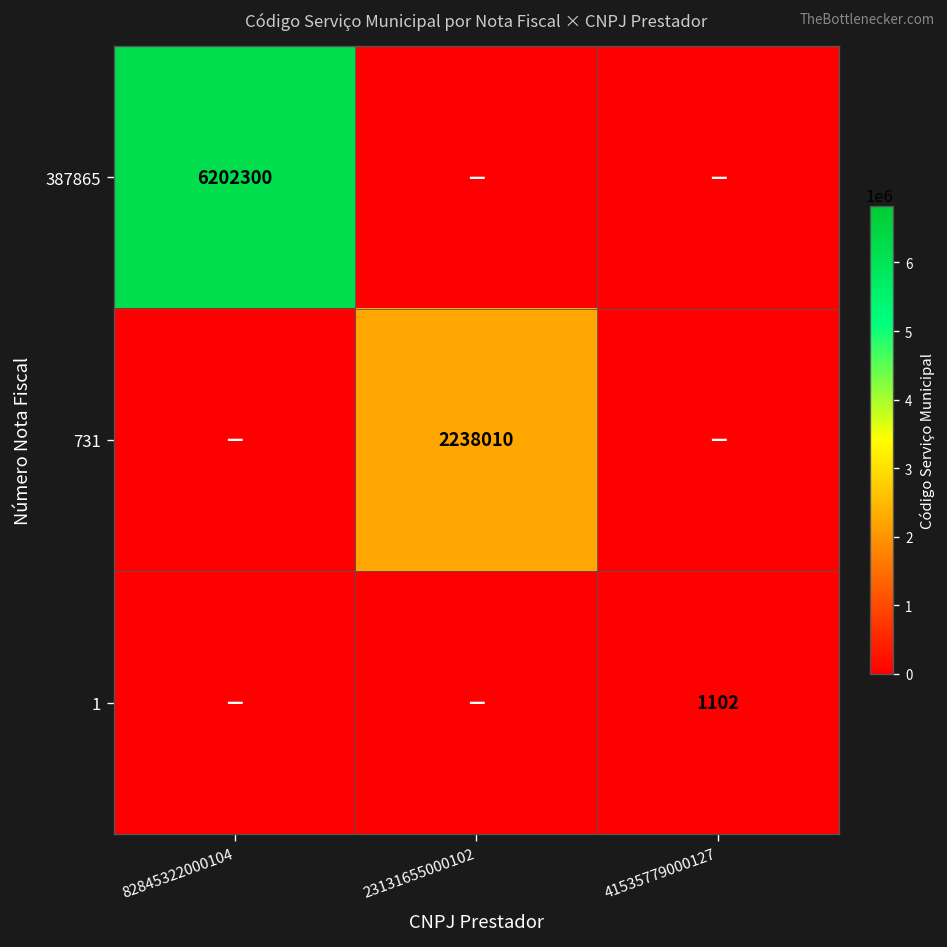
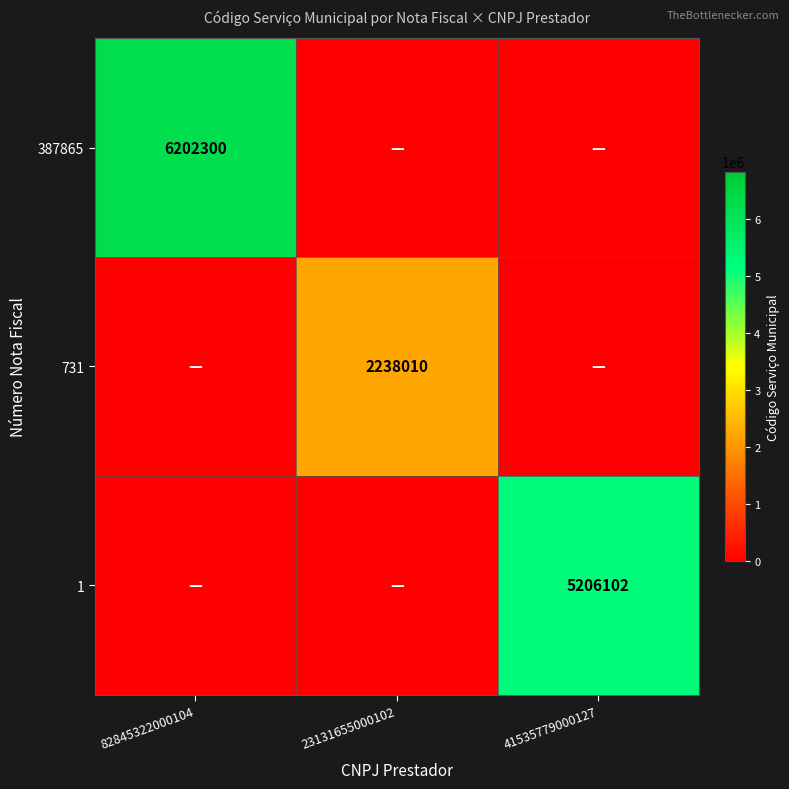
  {
    "387865": {
      "82845322000104": 6202300
    },
    "731": {
      "23131655000102": 2238010
    },
    "1": {
-     "41535779000127": 1102
+     "41535779000127": 5206102
    }
  }
